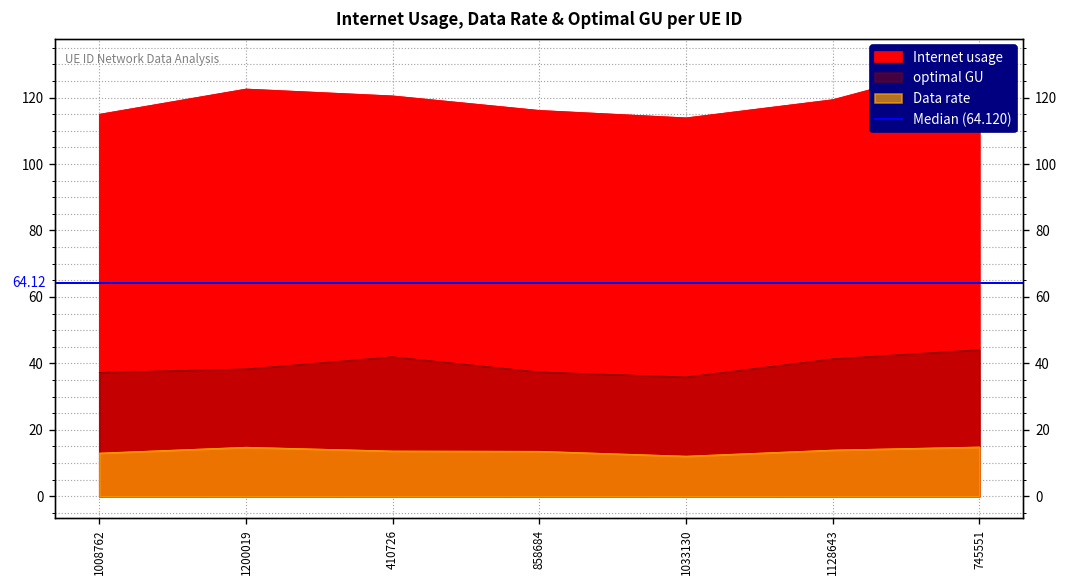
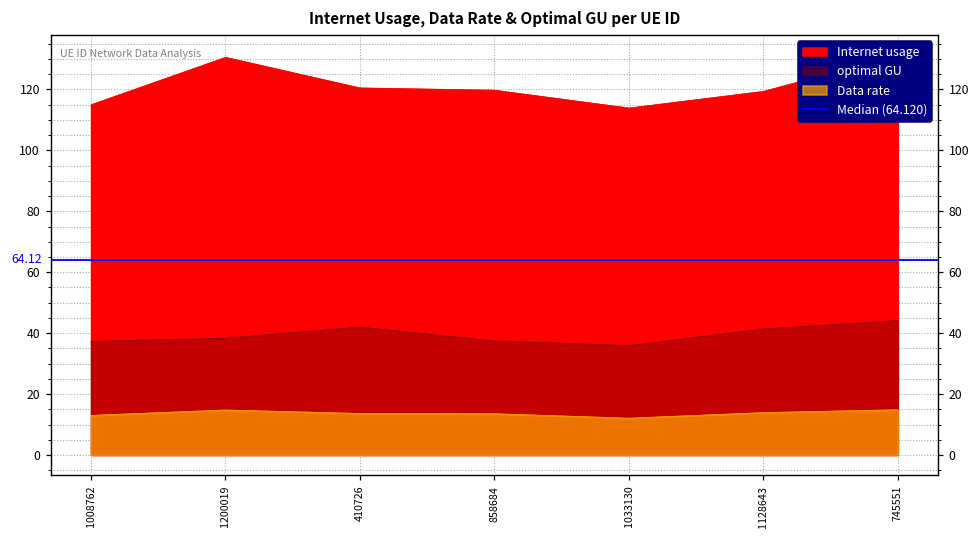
  {
    "Internet usage": {
      "1008762": 115,
-     "1200019": 123,
+     "1200019": 131,
      "410726": 120,
-     "858684": 116,
+     "858684": 120,
      "1033130": 114,
      "1128643": 119
    },
    "optimal GU": {
      "1008762": 37,
      "1200019": 38,
      "410726": 42,
      "858684": 37,
      "1033130": 36,
      "1128643": 41,
      "745551": 44
    },
    "Data rate": {
      "1008762": 13,
      "1200019": 15,
      "410726": 14,
      "858684": 14,
      "1033130": 12,
      "1128643": 14,
      "745551": 15
    }
  }
